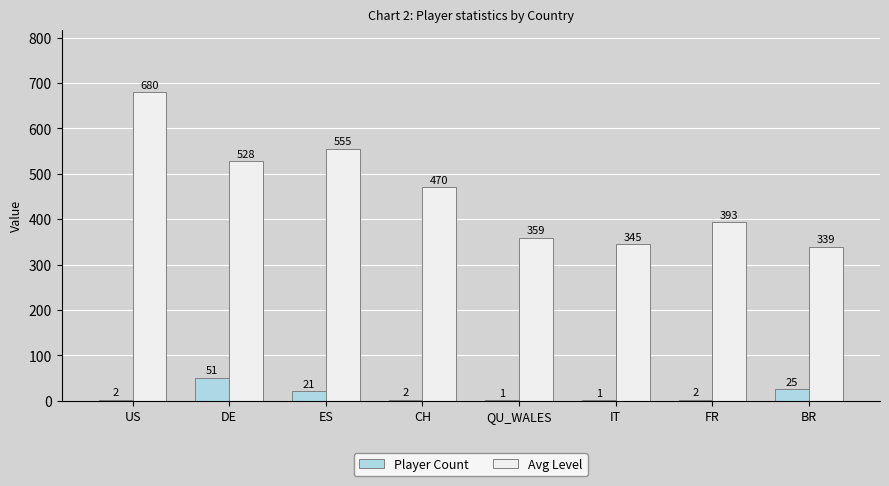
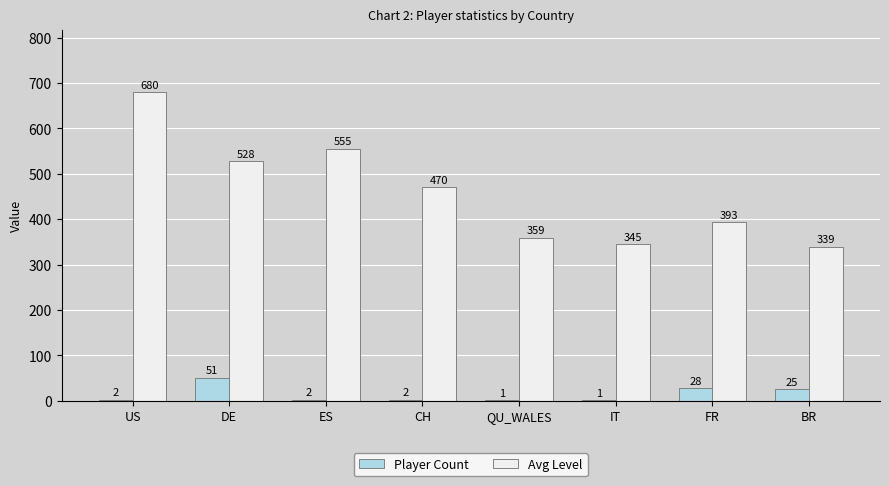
  {
    "Player Count": {
      "US": 2,
      "DE": 51,
-     "ES": 21,
+     "ES": 2,
      "CH": 2,
      "QU_WALES": 1,
      "IT": 1,
-     "FR": 2,
+     "FR": 28,
      "BR": 25
    },
    "Avg Level": {
      "US": 680,
      "DE": 528,
      "ES": 555,
      "CH": 470,
      "QU_WALES": 359,
      "IT": 345,
      "FR": 393,
      "BR": 339
    }
  }
